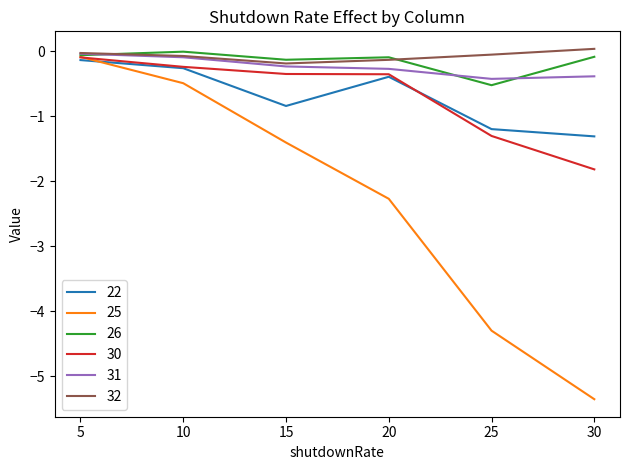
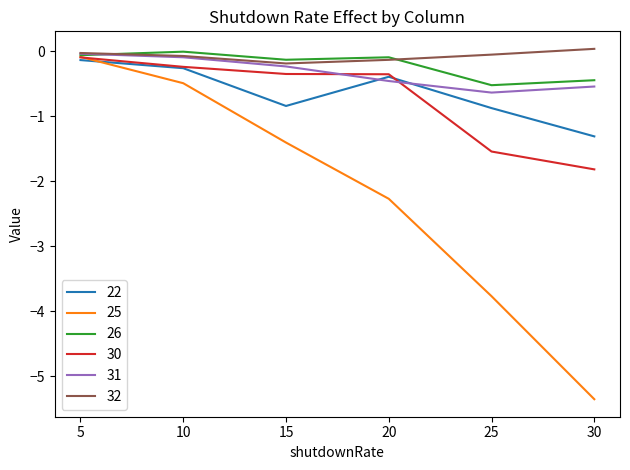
  {
    "22": {
      "5": -0.1,
      "15": -0.8,
-     "25": -1.2,
+     "25": -0.9,
      "30": -1.3
    },
    "25": {
      "10": -0.5,
      "15": -1.4,
      "20": -2.3,
-     "25": -4.3,
+     "25": -3.8,
      "30": -5.4
    },
    "26": {
      "10": 0.0,
      "15": -0.1,
      "25": -0.5,
-     "30": -0.1
+     "30": -0.4
    },
    "30": {
      "15": -0.3,
-     "25": -1.3,
+     "25": -1.5,
      "30": -1.8
    },
    "31": {
      "15": -0.2,
-     "20": -0.3,
-     "25": -0.4,
-     "30": -0.4
+     "20": -0.5,
+     "25": -0.6,
+     "30": -0.5
    },
    "32": {
      "15": -0.2,
      "25": 0.0,
      "30": 0.0
    }
  }
